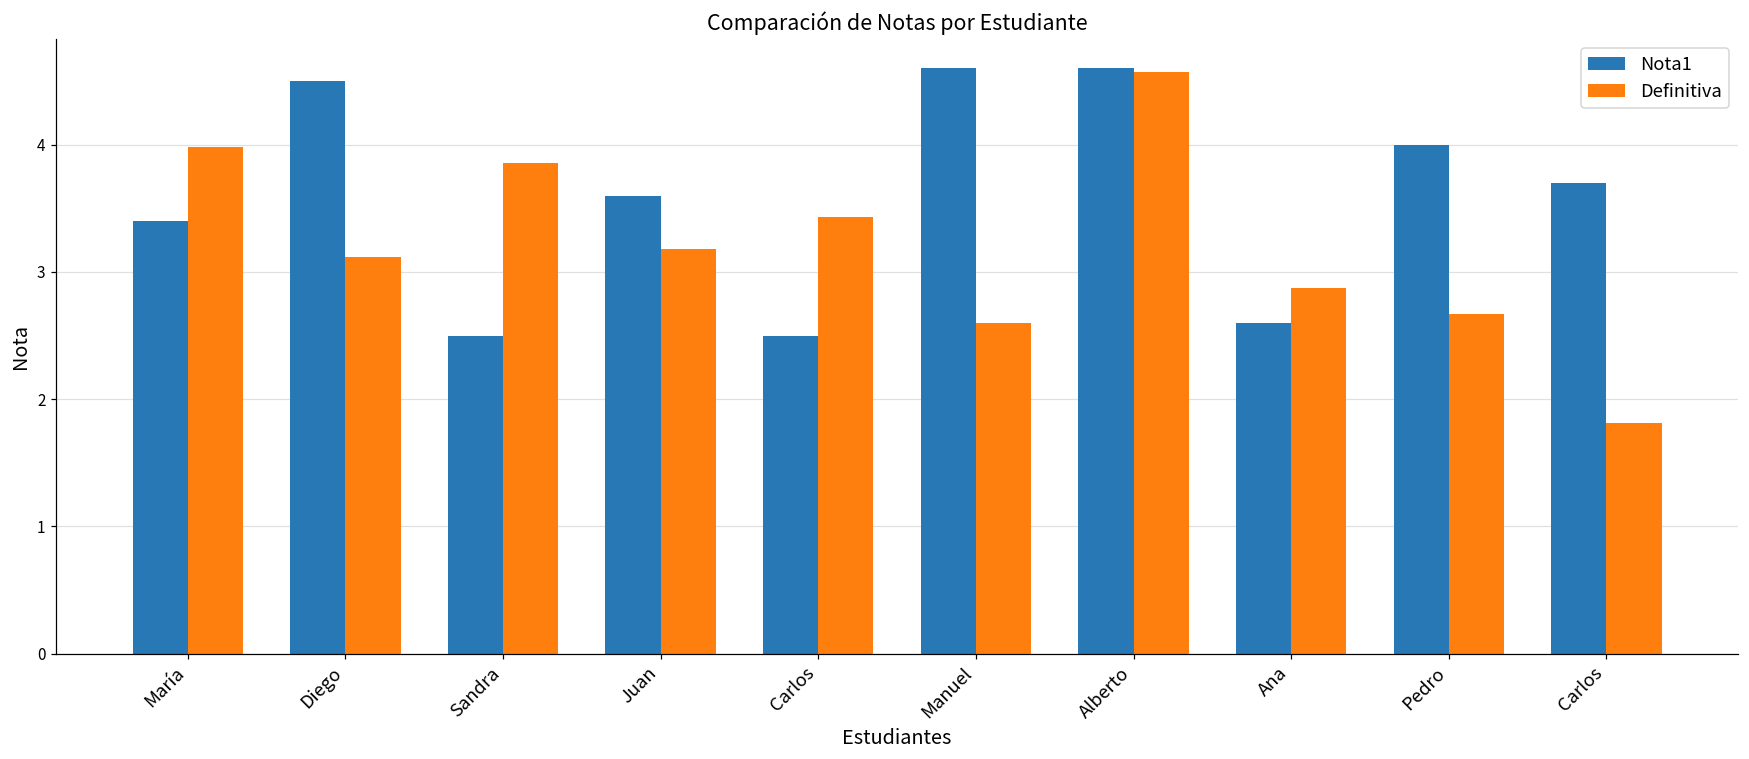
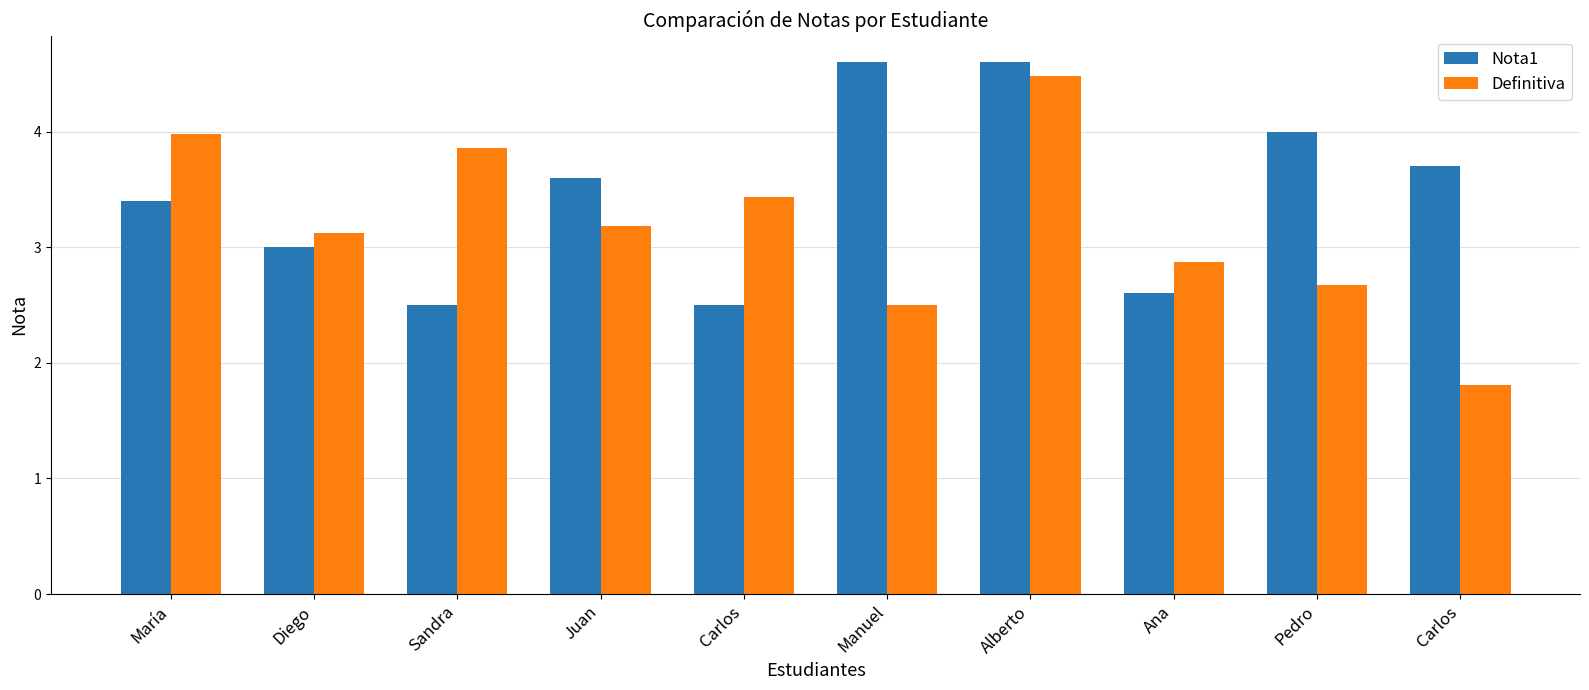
  {
    "Nota1": {
      "María": 3.4,
-     "Diego": 4.5,
+     "Diego": 3.0,
      "Sandra": 2.5,
      "Juan": 3.6,
      "Manuel": 4.6,
      "Alberto": 4.6,
      "Ana": 2.6,
      "Pedro": 4.0
    },
    "Definitiva": {
      "María": 3.98,
      "Diego": 3.12,
      "Sandra": 3.86,
      "Juan": 3.18,
-     "Manuel": 2.6,
-     "Alberto": 4.57,
+     "Manuel": 2.5,
+     "Alberto": 4.48,
      "Ana": 2.87,
      "Pedro": 2.67
    }
  }
